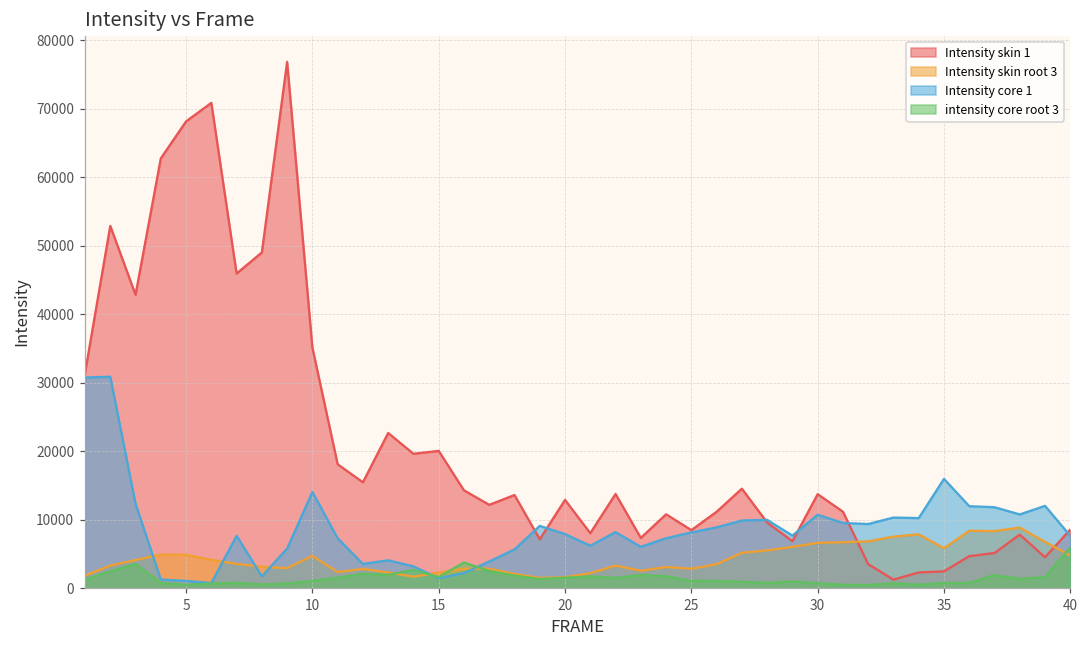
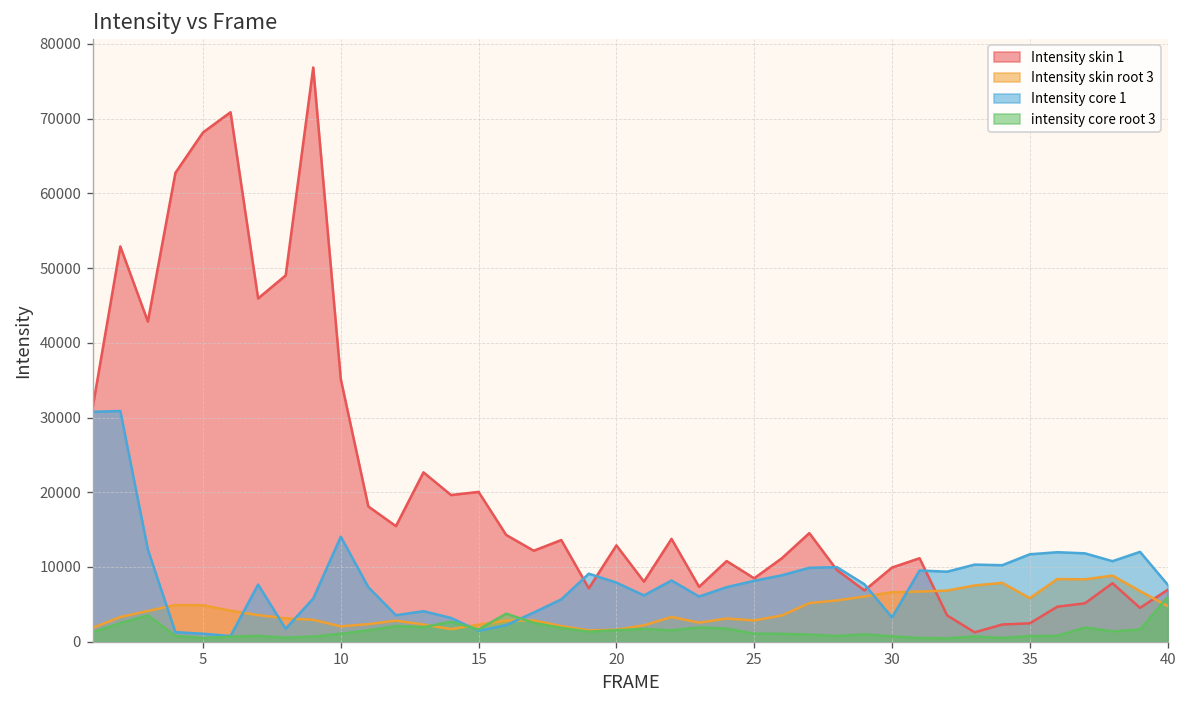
  {
    "Intensity skin 1": {
      "5": 68000,
      "10": 35000,
      "15": 20000,
      "20": 13000,
-     "30": 14000,
+     "30": 10000,
      "35": 2000,
-     "40": 9000
+     "40": 7000
    },
    "Intensity skin root 3": {
      "5": 5000,
-     "10": 5000,
+     "10": 2000,
      "15": 2000,
      "25": 3000,
      "30": 7000,
      "35": 6000,
      "40": 5000
    },
    "Intensity core 1": {
      "5": 1000,
      "10": 14000,
      "20": 8000,
-     "30": 11000,
-     "35": 16000,
+     "30": 3000,
+     "35": 12000,
      "40": 8000
    },
    "intensity core root 3": {
      "5": 0,
      "10": 1000,
      "25": 1000,
      "30": 1000,
      "35": 1000,
      "40": 6000
    }
  }
